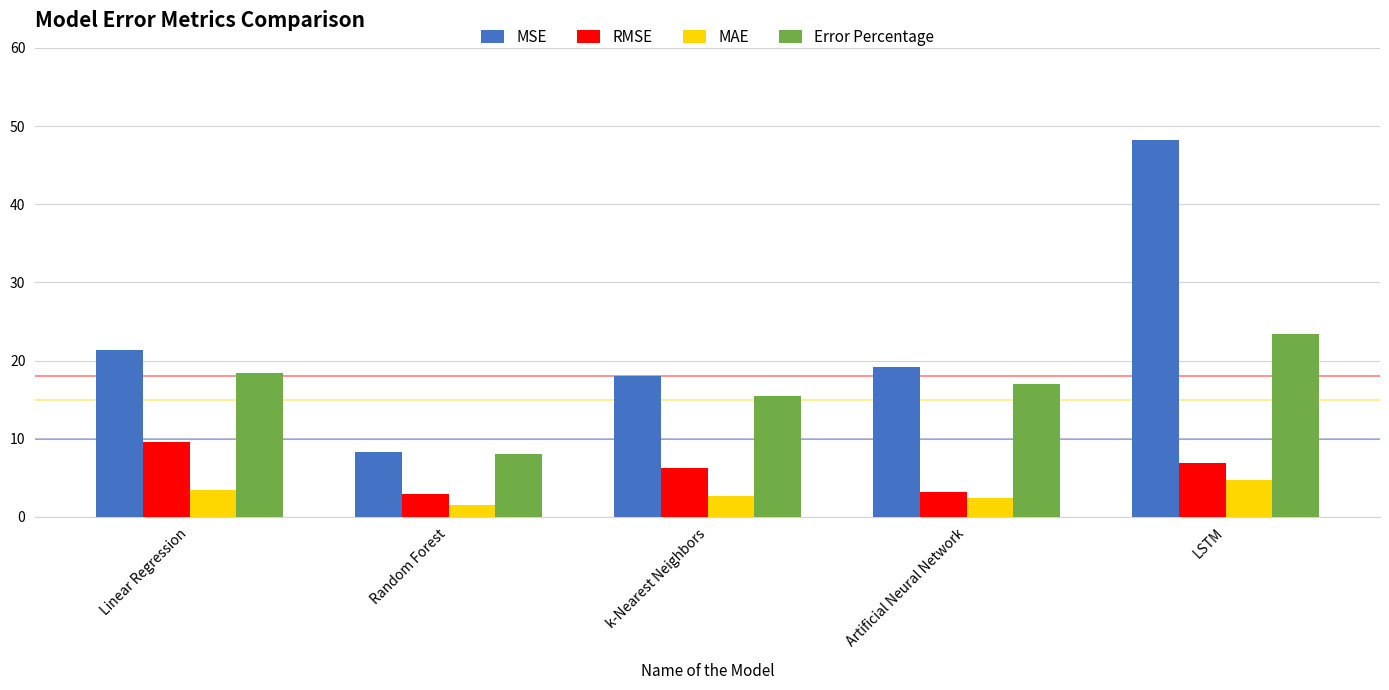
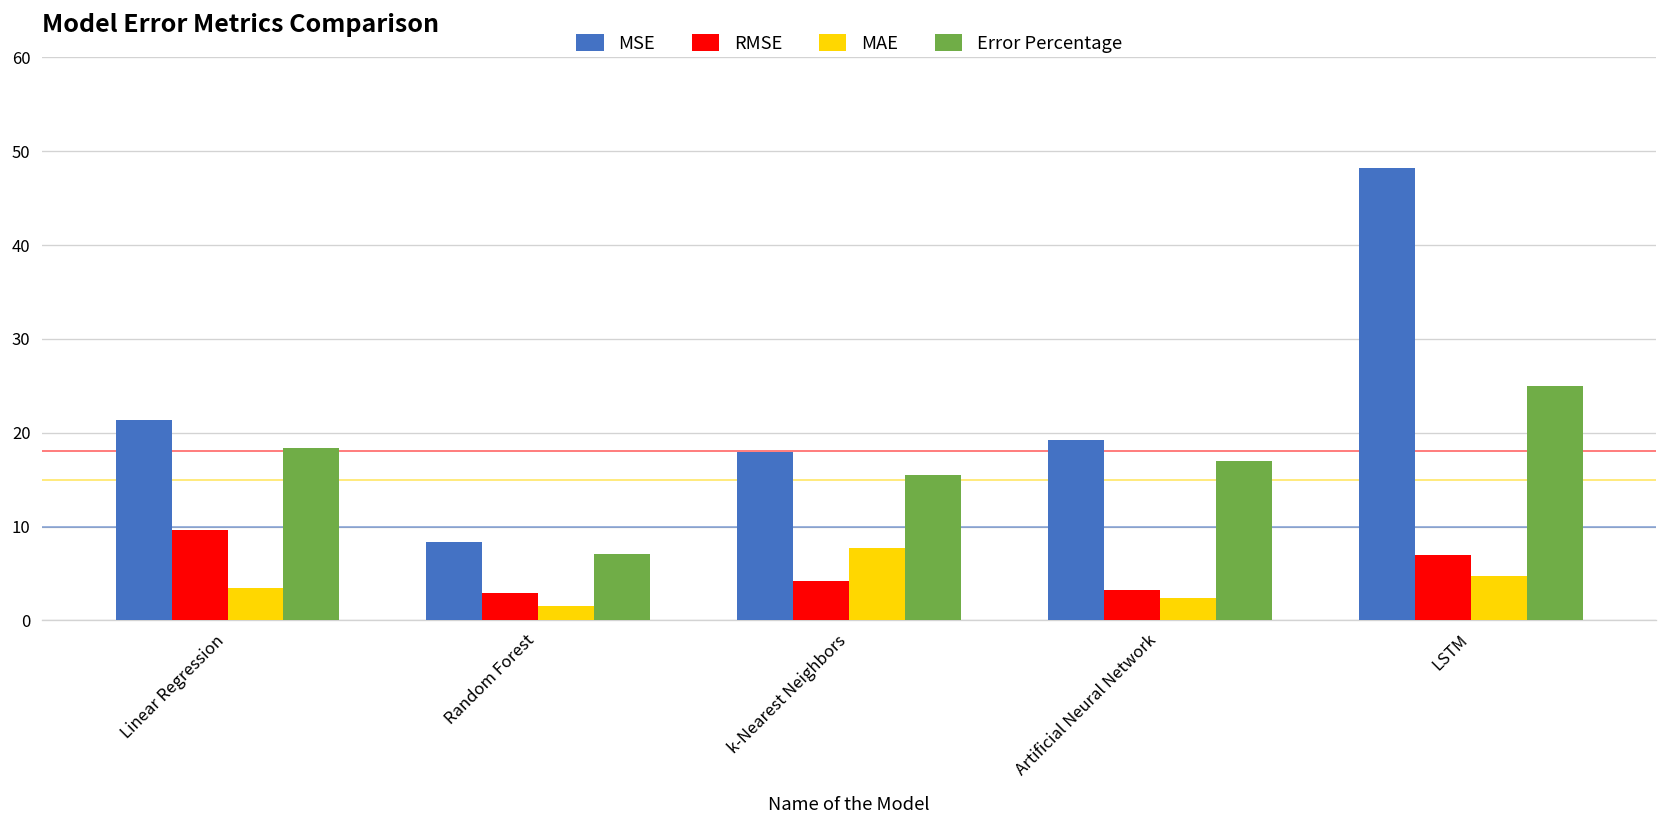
  {
    "MSE": {
      "Linear Regression": 21,
      "Random Forest": 8,
      "k-Nearest Neighbors": 18,
      "Artificial Neural Network": 19,
      "LSTM": 48
    },
    "RMSE": {
      "Linear Regression": 10,
      "Random Forest": 3,
-     "k-Nearest Neighbors": 6,
+     "k-Nearest Neighbors": 4,
      "Artificial Neural Network": 3,
      "LSTM": 7
    },
    "MAE": {
      "Linear Regression": 3,
      "Random Forest": 2,
-     "k-Nearest Neighbors": 3,
+     "k-Nearest Neighbors": 8,
      "Artificial Neural Network": 2,
      "LSTM": 5
    },
    "Error Percentage": {
      "Linear Regression": 18,
-     "Random Forest": 8,
+     "Random Forest": 7,
      "k-Nearest Neighbors": 15,
      "Artificial Neural Network": 17,
-     "LSTM": 23
+     "LSTM": 25
    }
  }
